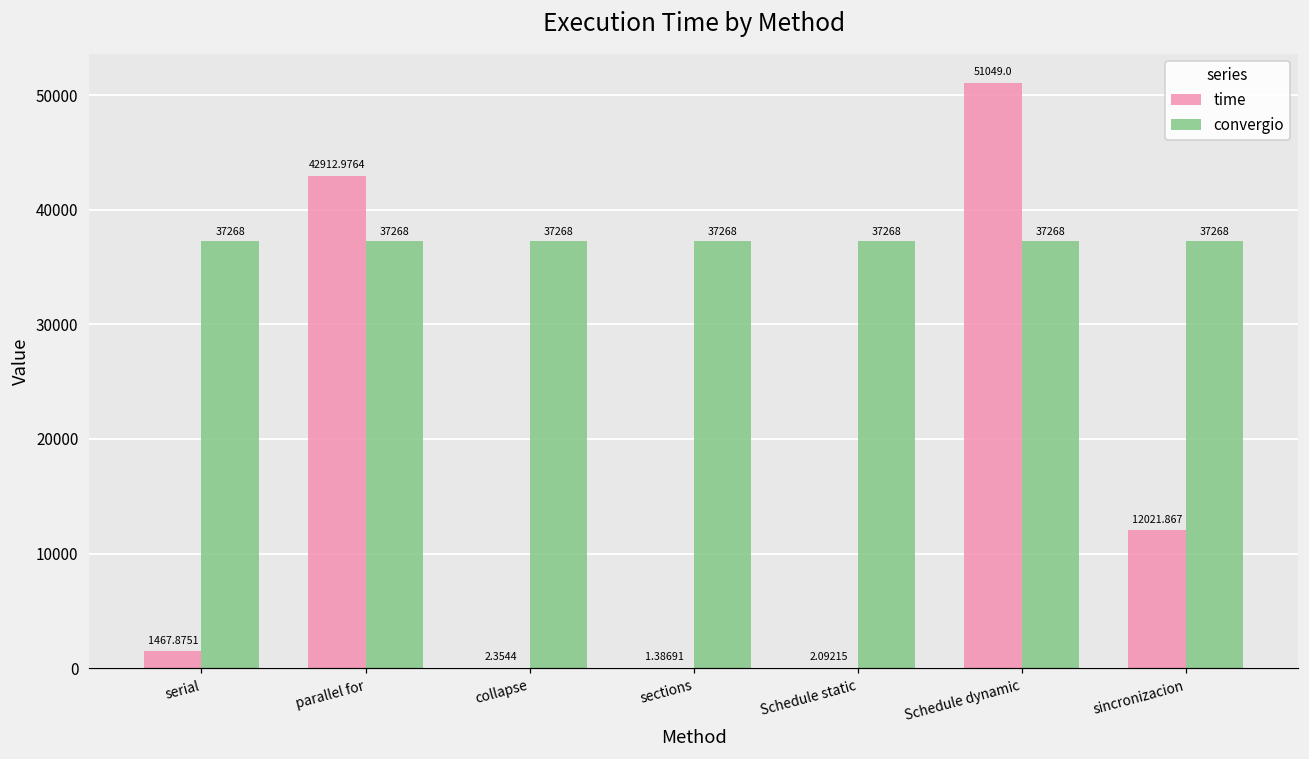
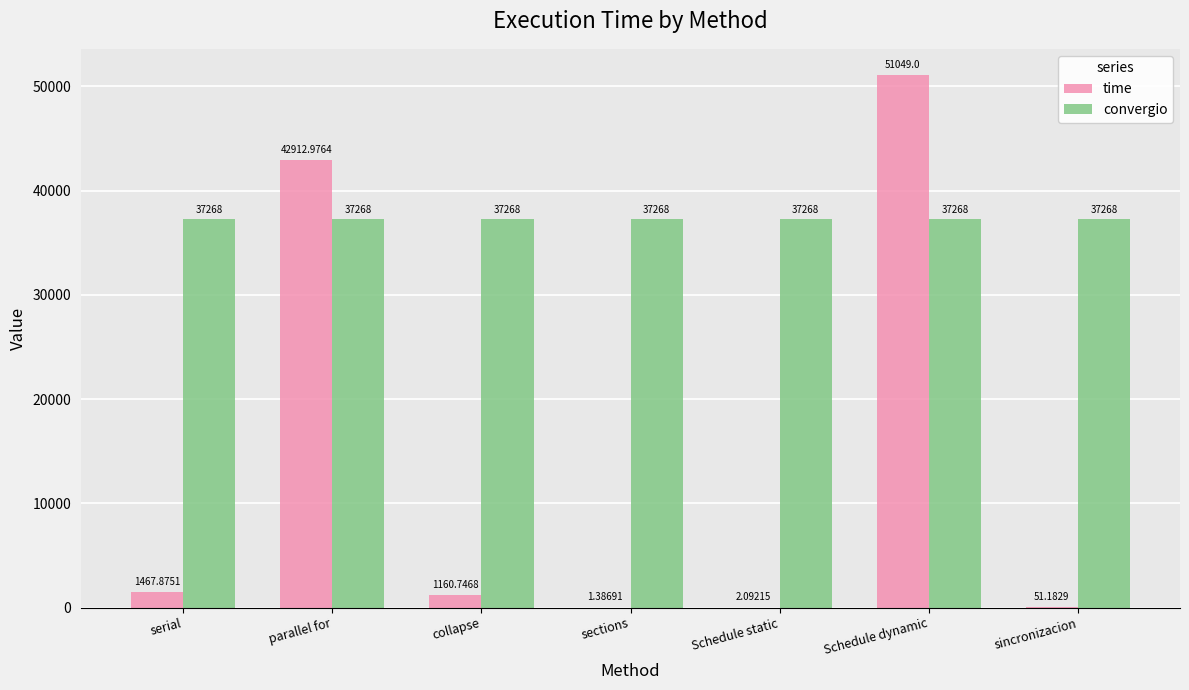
  {
    "time": {
      "serial": 1467.8751,
      "parallel for": 42912.9764,
-     "collapse": 2.3544,
+     "collapse": 1160.7468,
      "sections": 1.38691,
      "Schedule static": 2.09215,
      "Schedule dynamic": 51049.0,
-     "sincronizacion": 12021.867
+     "sincronizacion": 51.1829
    },
    "convergio": {
      "serial": 37268,
      "parallel for": 37268,
      "collapse": 37268,
      "sections": 37268,
      "Schedule static": 37268,
      "Schedule dynamic": 37268,
      "sincronizacion": 37268
    }
  }
